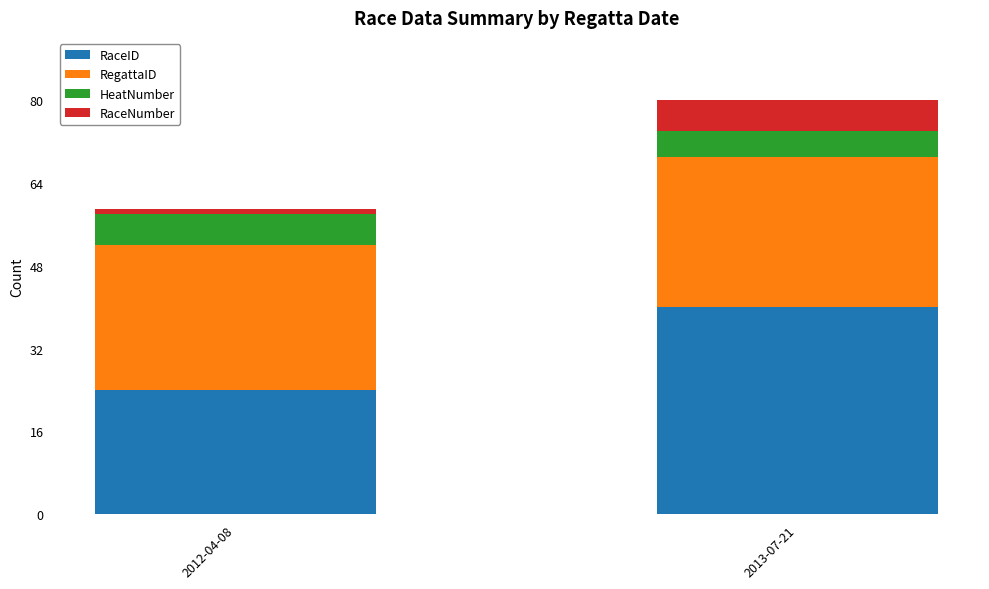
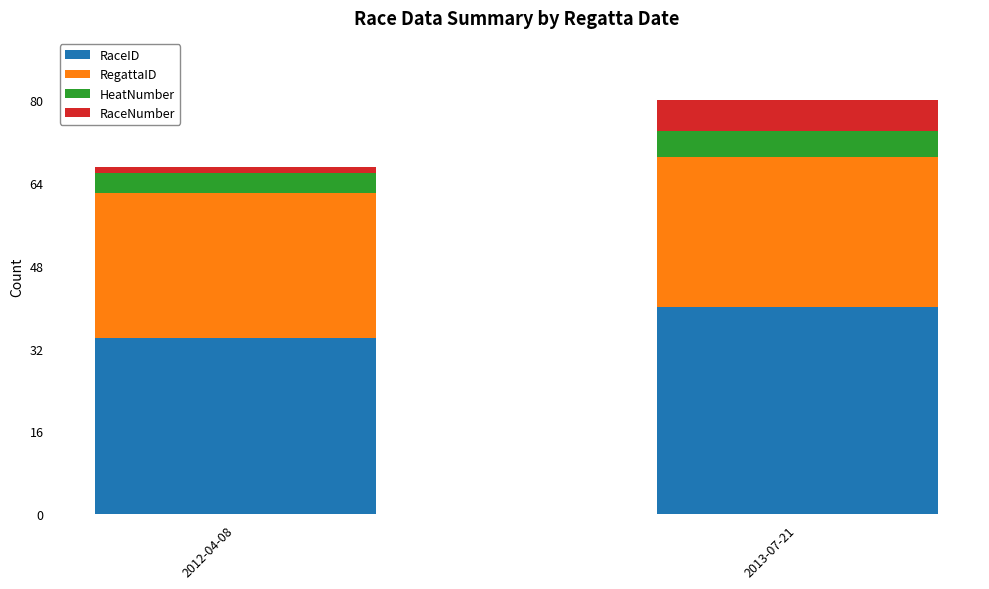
  {
    "RaceID": {
-     "2012-04-08": 24,
+     "2012-04-08": 34,
      "2013-07-21": 40
    },
    "RegattaID": {
      "2012-04-08": 28,
      "2013-07-21": 29
    },
    "HeatNumber": {
-     "2012-04-08": 6,
+     "2012-04-08": 4,
      "2013-07-21": 5
    },
    "RaceNumber": {
      "2012-04-08": 1,
      "2013-07-21": 6
    }
  }
